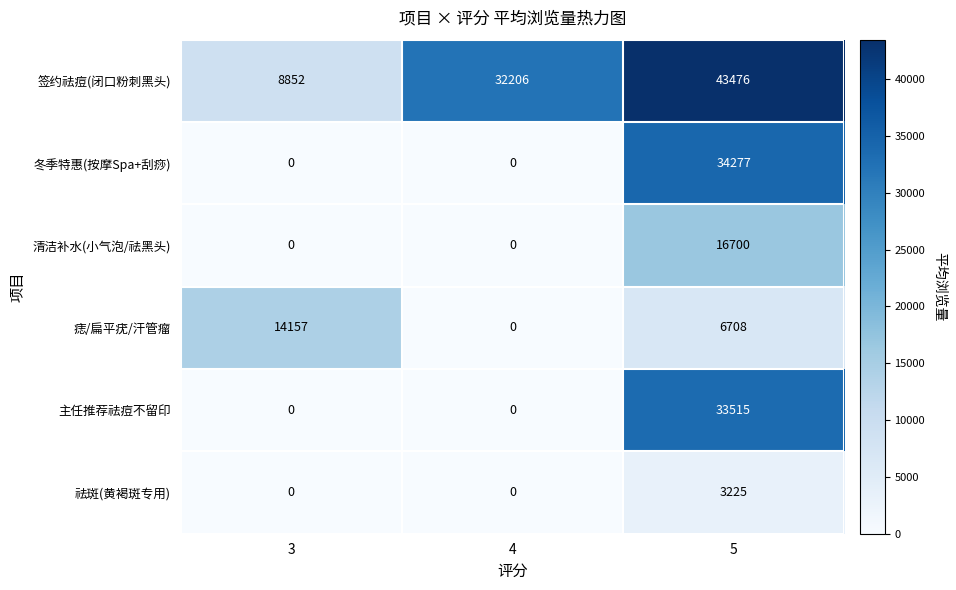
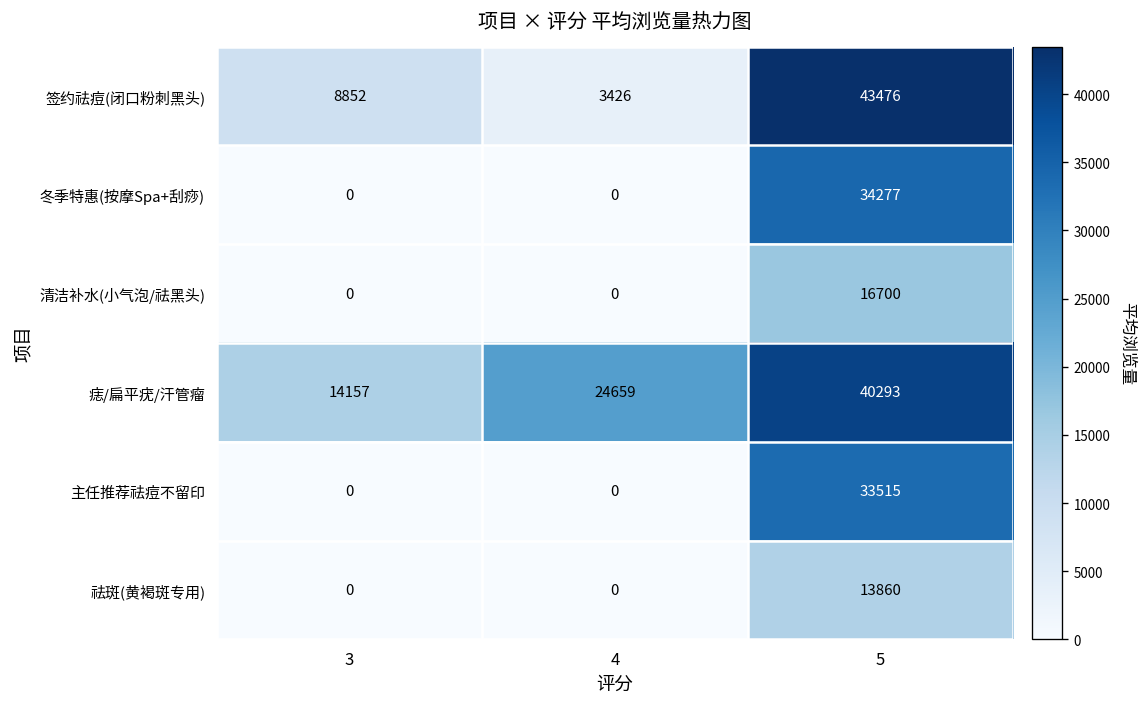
  {
    "签约祛痘(闭口粉刺黑头)": {
      "3": 8852,
-     "4": 32206,
+     "4": 3426,
      "5": 43476
    },
    "冬季特惠(按摩Spa+刮痧)": {
      "3": 0,
      "4": 0,
      "5": 34277
    },
    "清洁补水(小气泡/祛黑头)": {
      "3": 0,
      "4": 0,
      "5": 16700
    },
    "痣/扁平疣/汗管瘤": {
      "3": 14157,
-     "4": 0,
-     "5": 6708
+     "4": 24659,
+     "5": 40293
    },
    "主任推荐祛痘不留印": {
      "3": 0,
      "4": 0,
      "5": 33515
    },
    "祛斑(黄褐斑专用)": {
      "3": 0,
      "4": 0,
-     "5": 3225
+     "5": 13860
    }
  }
